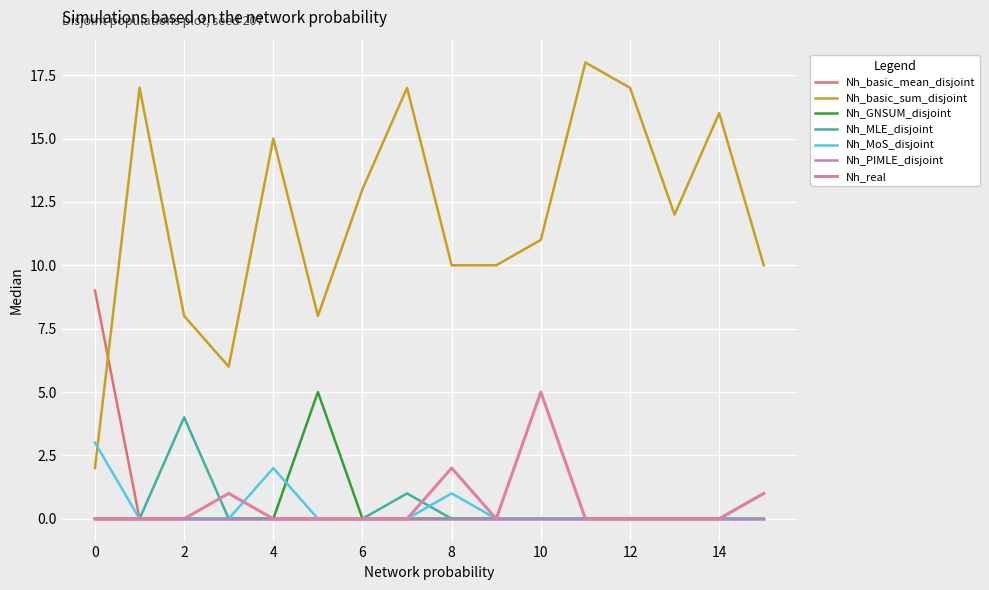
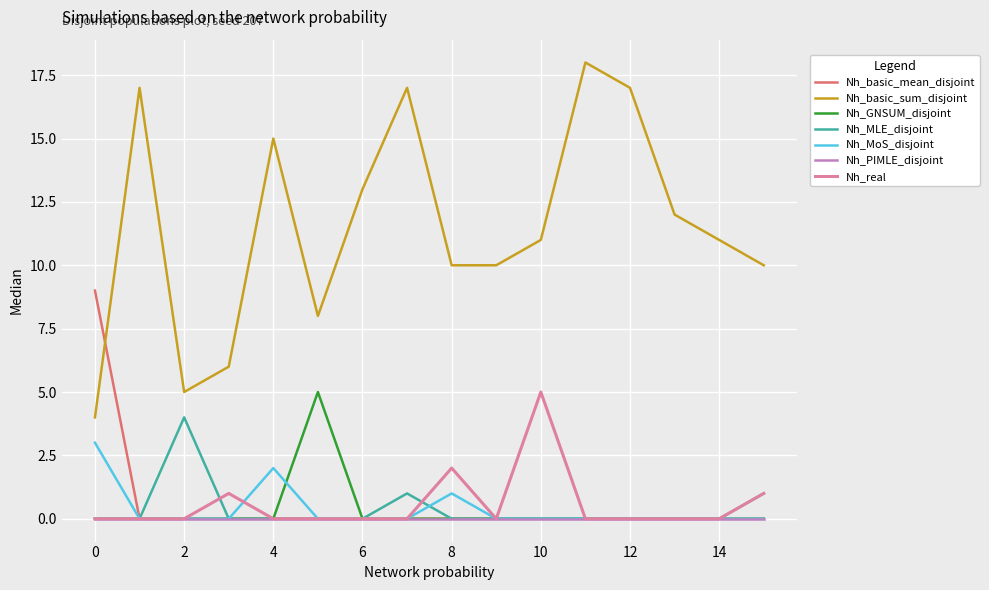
  {
    "Nh_basic_sum_disjoint": {
-     "0": 2,
-     "2": 8,
+     "0": 4,
+     "2": 5,
      "4": 15,
      "6": 13,
      "8": 10,
      "10": 11,
      "12": 17,
-     "14": 16
+     "14": 11
    },
    "Nh_MLE_disjoint": {
      "2": 4
    },
    "Nh_MoS_disjoint": {
      "0": 3,
      "4": 2,
      "8": 1
    }
  }
